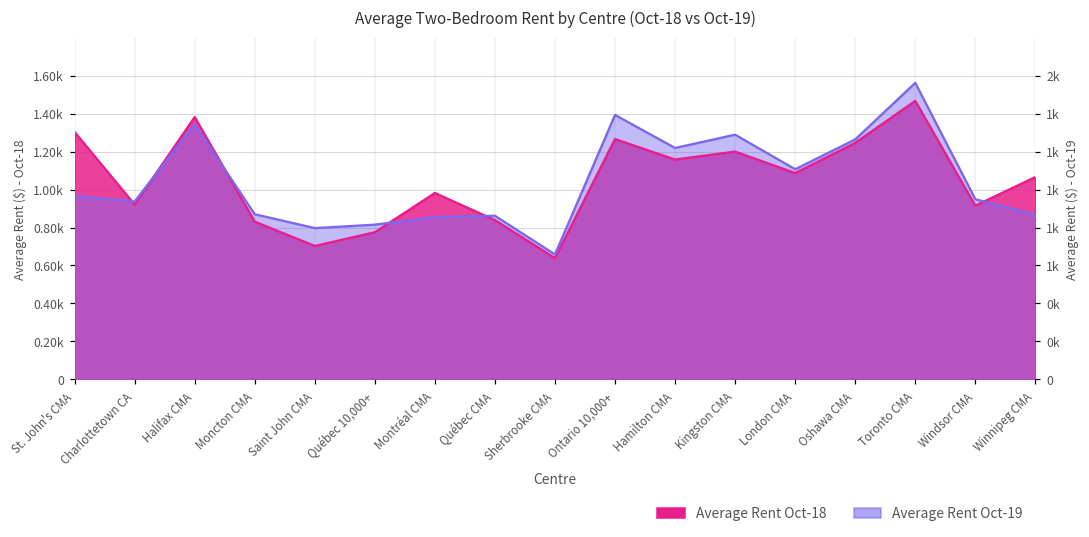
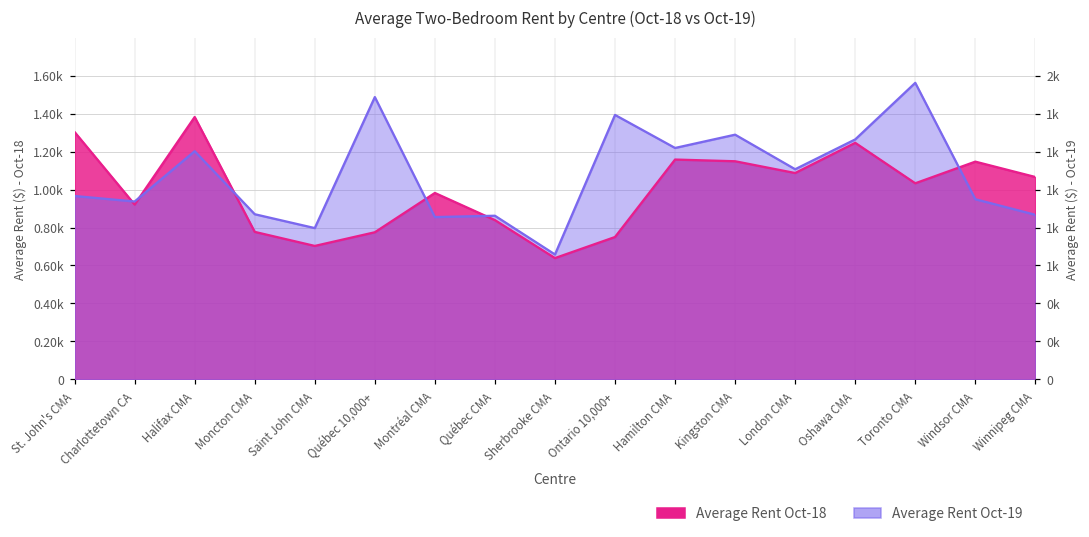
  {
    "Average Rent Oct-18": {
      "St. John's CMA": 1300,
      "Charlottetown CA": 920,
      "Halifax CMA": 1380,
-     "Moncton CMA": 830,
+     "Moncton CMA": 780,
      "Saint John CMA": 700,
      "Québec 10,000+": 780,
      "Montréal CMA": 980,
      "Québec CMA": 840,
      "Sherbrooke CMA": 640,
-     "Ontario 10,000+": 1270,
+     "Ontario 10,000+": 750,
      "Hamilton CMA": 1160,
-     "Kingston CMA": 1200,
+     "Kingston CMA": 1150,
      "London CMA": 1090,
      "Oshawa CMA": 1250,
-     "Toronto CMA": 1470,
-     "Windsor CMA": 920,
+     "Toronto CMA": 1030,
+     "Windsor CMA": 1150,
      "Winnipeg CMA": 1070
    },
    "Average Rent Oct-19": {
      "St. John's CMA": 970,
      "Charlottetown CA": 940,
-     "Halifax CMA": 1340,
+     "Halifax CMA": 1200,
      "Moncton CMA": 870,
      "Saint John CMA": 800,
-     "Québec 10,000+": 820,
+     "Québec 10,000+": 1490,
      "Montréal CMA": 860,
      "Québec CMA": 860,
      "Sherbrooke CMA": 660,
      "Ontario 10,000+": 1390,
      "Hamilton CMA": 1220,
      "Kingston CMA": 1290,
      "London CMA": 1110,
      "Oshawa CMA": 1260,
      "Toronto CMA": 1560,
      "Windsor CMA": 950,
      "Winnipeg CMA": 870
    }
  }
